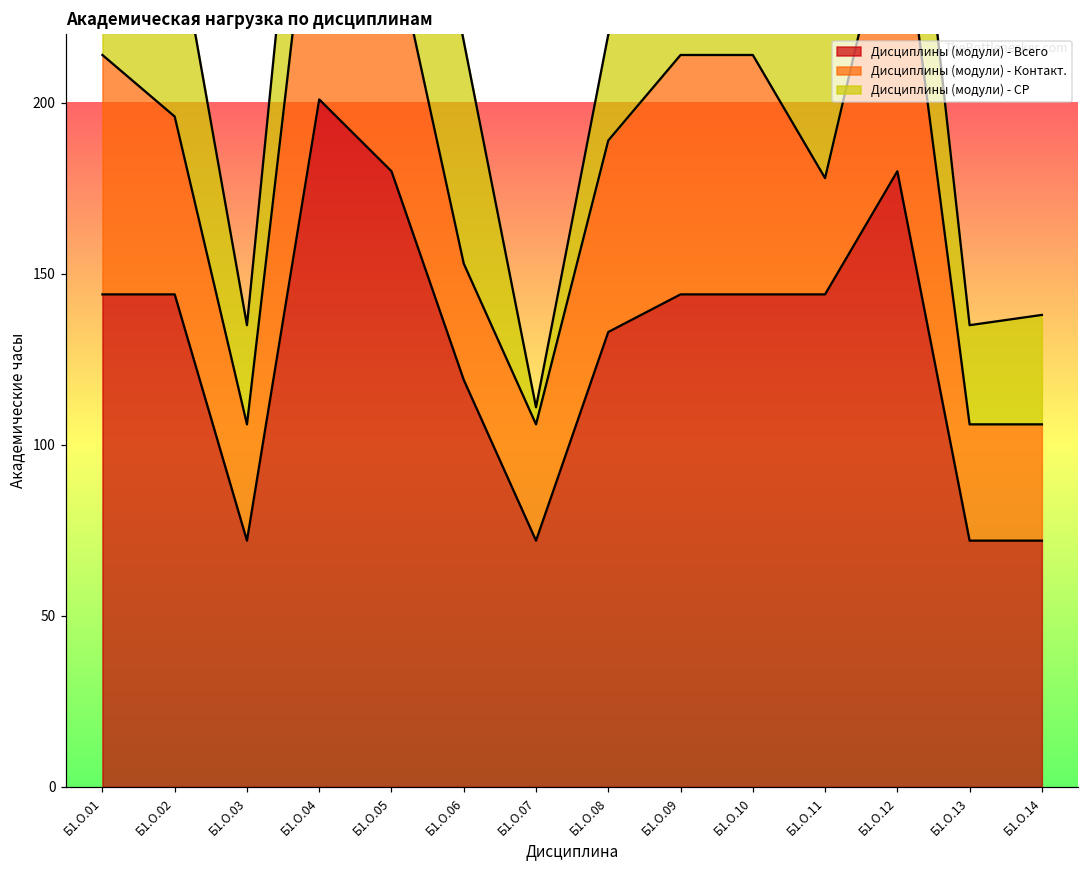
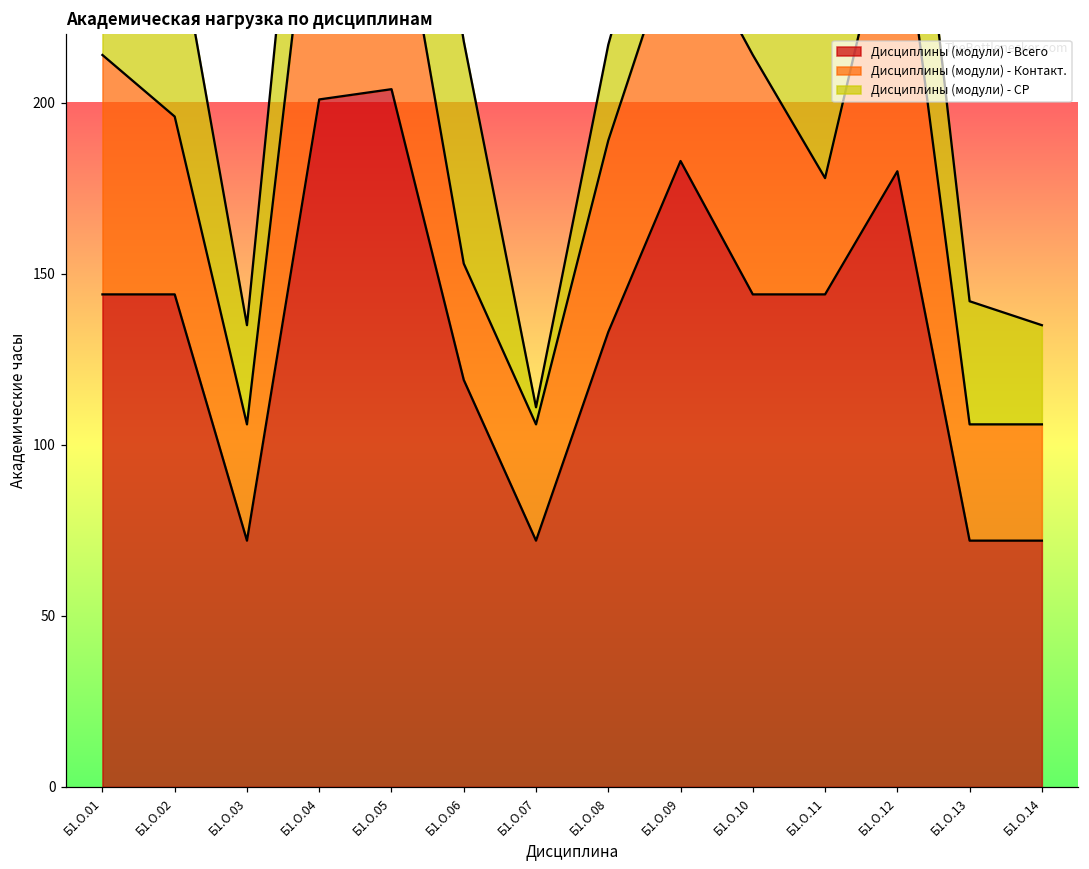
  {
    "Дисциплины (модули) - Всего": {
      "Б1.О.01": 144,
      "Б1.О.02": 144,
      "Б1.О.03": 72,
      "Б1.О.04": 201,
-     "Б1.О.05": 180,
+     "Б1.О.05": 204,
      "Б1.О.06": 119,
      "Б1.О.07": 72,
      "Б1.О.08": 133,
-     "Б1.О.09": 144,
+     "Б1.О.09": 183,
      "Б1.О.10": 144,
      "Б1.О.11": 144,
      "Б1.О.12": 180,
      "Б1.О.13": 72,
      "Б1.О.14": 72
    },
    "Дисциплины (модули) - Контакт.": {
      "Б1.О.01": 70,
      "Б1.О.02": 52,
      "Б1.О.03": 34,
      "Б1.О.06": 34,
      "Б1.О.07": 34,
      "Б1.О.08": 56,
      "Б1.О.10": 70,
      "Б1.О.11": 34,
      "Б1.О.13": 34,
      "Б1.О.14": 34
    },
    "Дисциплины (модули) - СР": {
      "Б1.О.03": 29,
      "Б1.О.06": 65,
      "Б1.О.07": 5,
-     "Б1.О.08": 31,
-     "Б1.О.13": 29,
-     "Б1.О.14": 32
+     "Б1.О.08": 28,
+     "Б1.О.13": 36,
+     "Б1.О.14": 29
    }
  }
